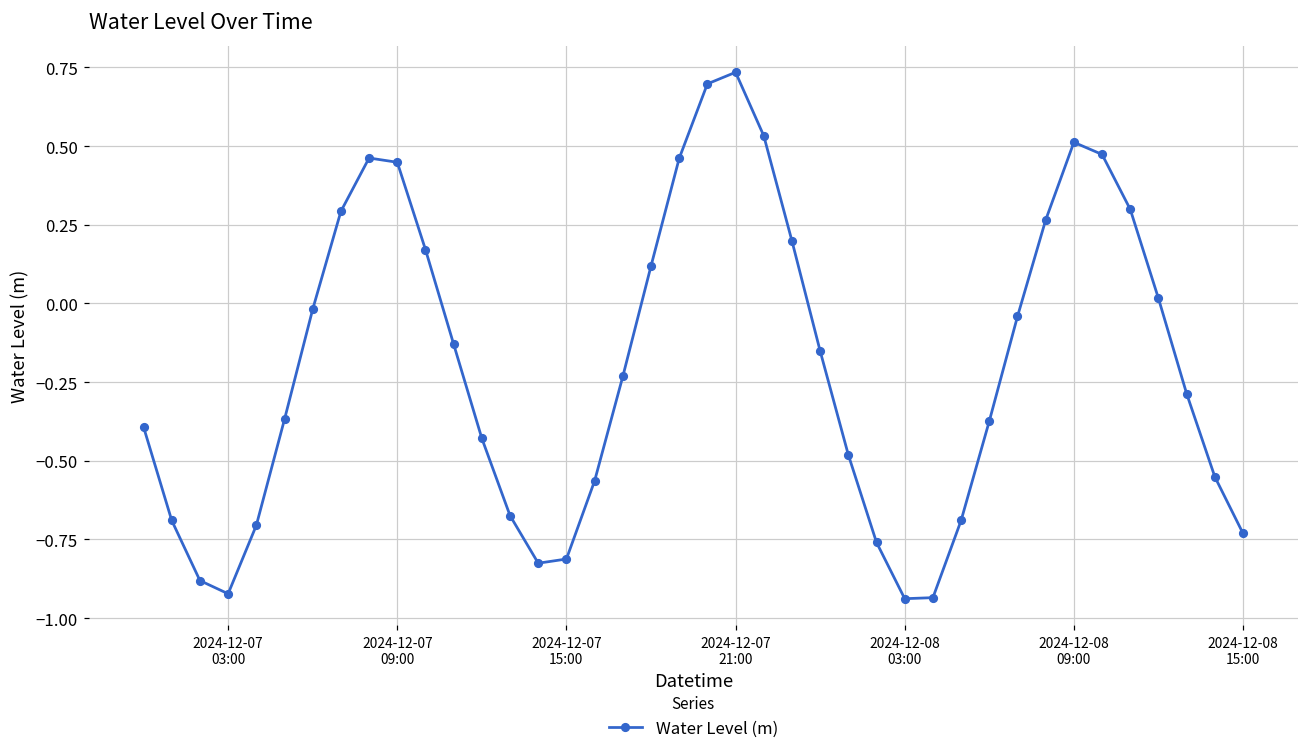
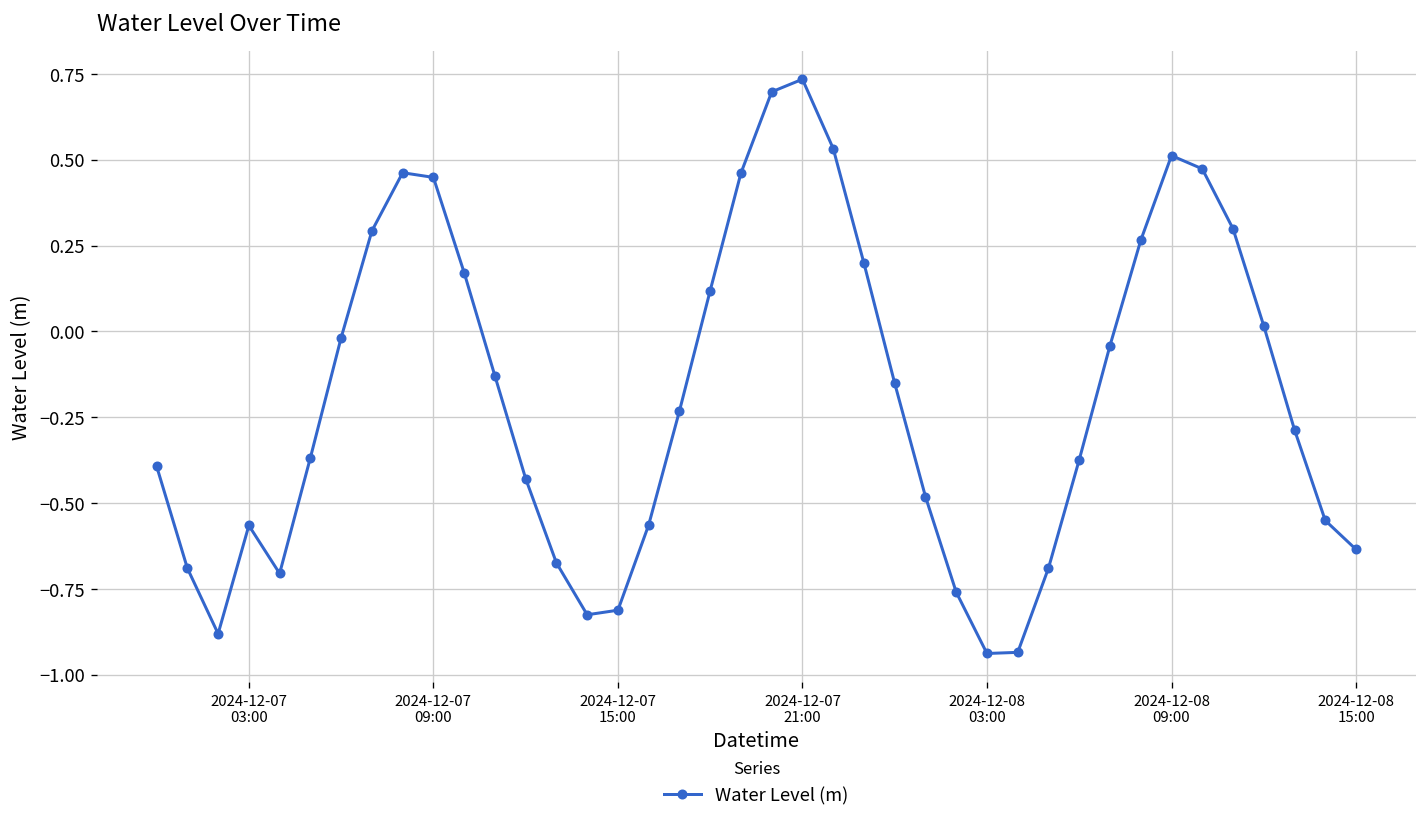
  {
-   "2024-12-07 03:00": -0.92,
+   "2024-12-07 03:00": -0.57,
    "2024-12-07 09:00": 0.45,
    "2024-12-07 15:00": -0.81,
    "2024-12-07 21:00": 0.73,
    "2024-12-08 03:00": -0.94,
    "2024-12-08 09:00": 0.51,
-   "2024-12-08 15:00": -0.73
+   "2024-12-08 15:00": -0.64
  }
